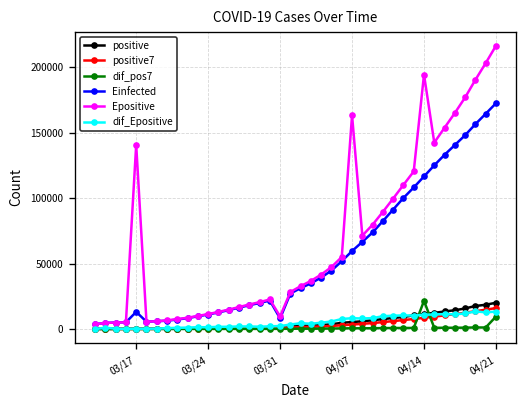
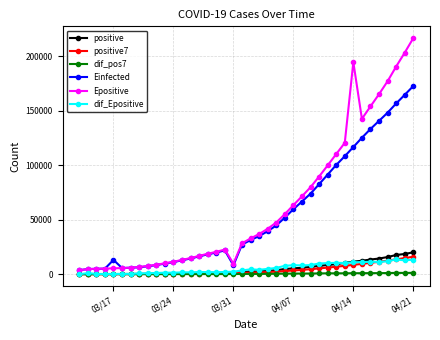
  {
    "positive": {
      "04/21": 20000
    },
    "positive7": {
      "04/14": 9000,
      "04/21": 16000
    },
    "dif_pos7": {
      "04/07": 1000,
-     "04/14": 22000,
-     "04/21": 10000
+     "04/14": 1000,
+     "04/21": 1000
    },
    "Einfected": {
      "03/17": 13000,
      "04/07": 60000,
      "04/14": 117000,
      "04/21": 173000
    },
    "Epositive": {
-     "03/17": 141000,
-     "04/07": 163000,
+     "03/17": 5000,
+     "04/07": 63000,
      "04/14": 194000,
      "04/21": 217000
    },
    "dif_Epositive": {
      "04/07": 8000,
      "04/21": 13000
    }
  }
